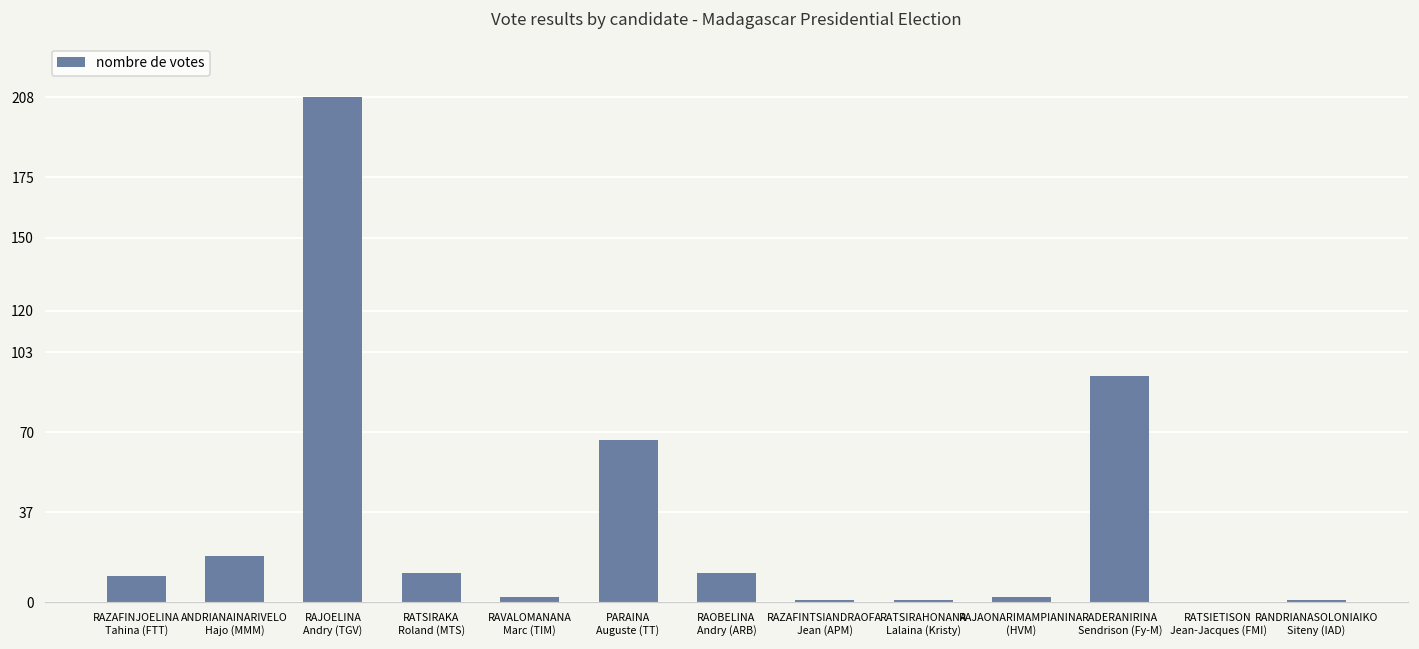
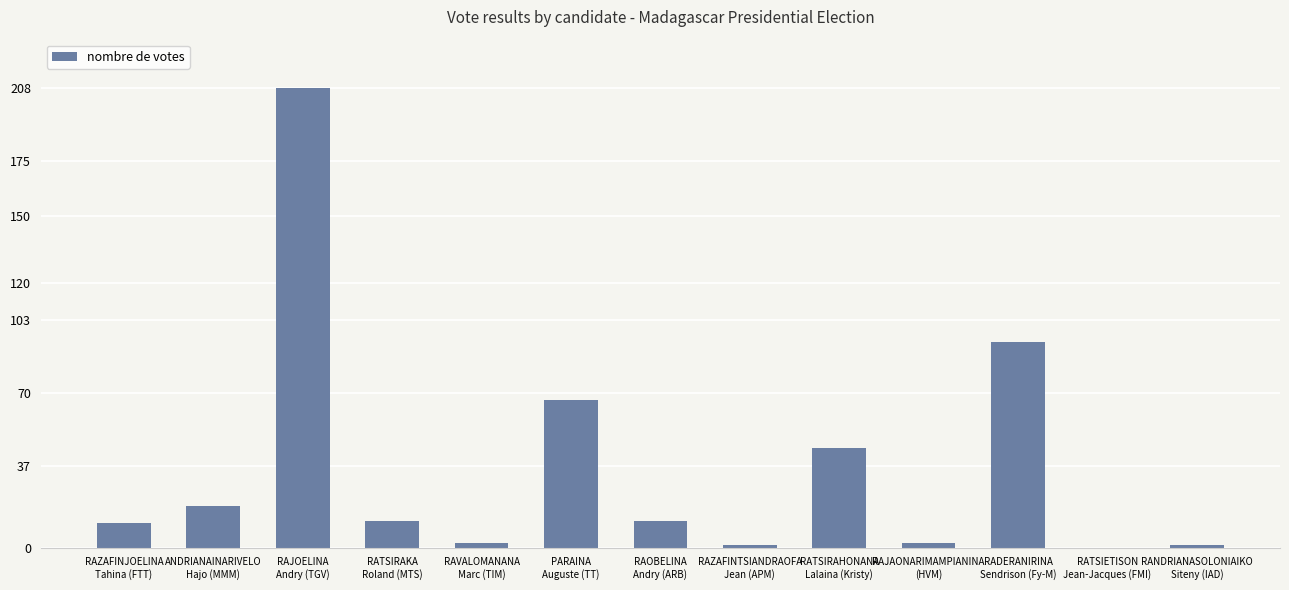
  {
    "RAZAFINJOELINA Tahina (FTT)": 11,
    "ANDRIANAINARIVELO Hajo (MMM)": 19,
    "RAJOELINA Andry (TGV)": 208,
    "RATSIRAKA Roland (MTS)": 12,
    "RAVALOMANANA Marc (TIM)": 2,
    "PARAINA Auguste (TT)": 67,
    "RAOBELINA Andry (ARB)": 12,
-   "RATSIRAHONANA Lalaina (Kristy)": 1,
+   "RATSIRAHONANA Lalaina (Kristy)": 45,
    "RAJAONARIMAMPIANINA (HVM)": 2,
    "RADERANIRINA Sendrison (Fy-M)": 93,
    "RATSIETISON Jean-Jacques (FMI)": 0
  }
